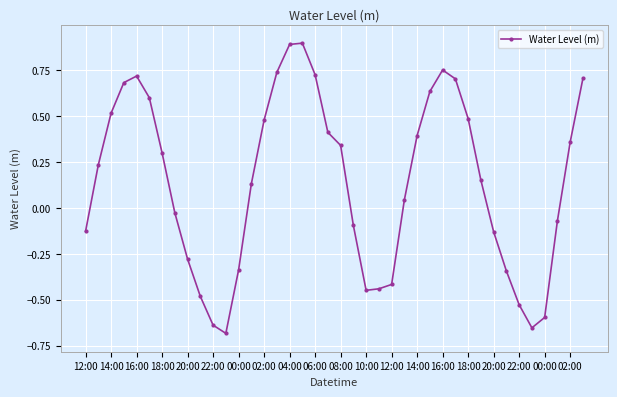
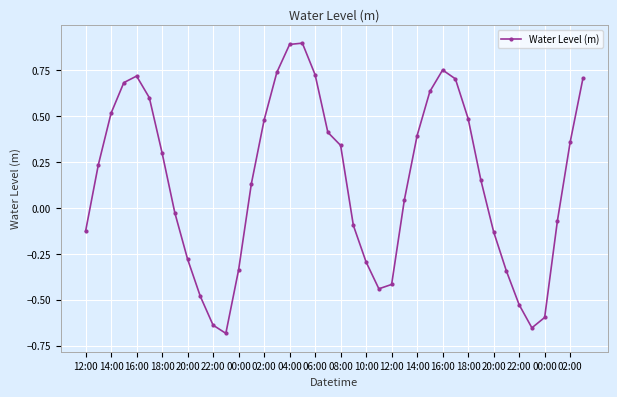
  {
    "04:00": 0.89,
    "06:00": 0.72,
    "08:00": 0.34,
-   "10:00": -0.45
+   "10:00": -0.30
  }
